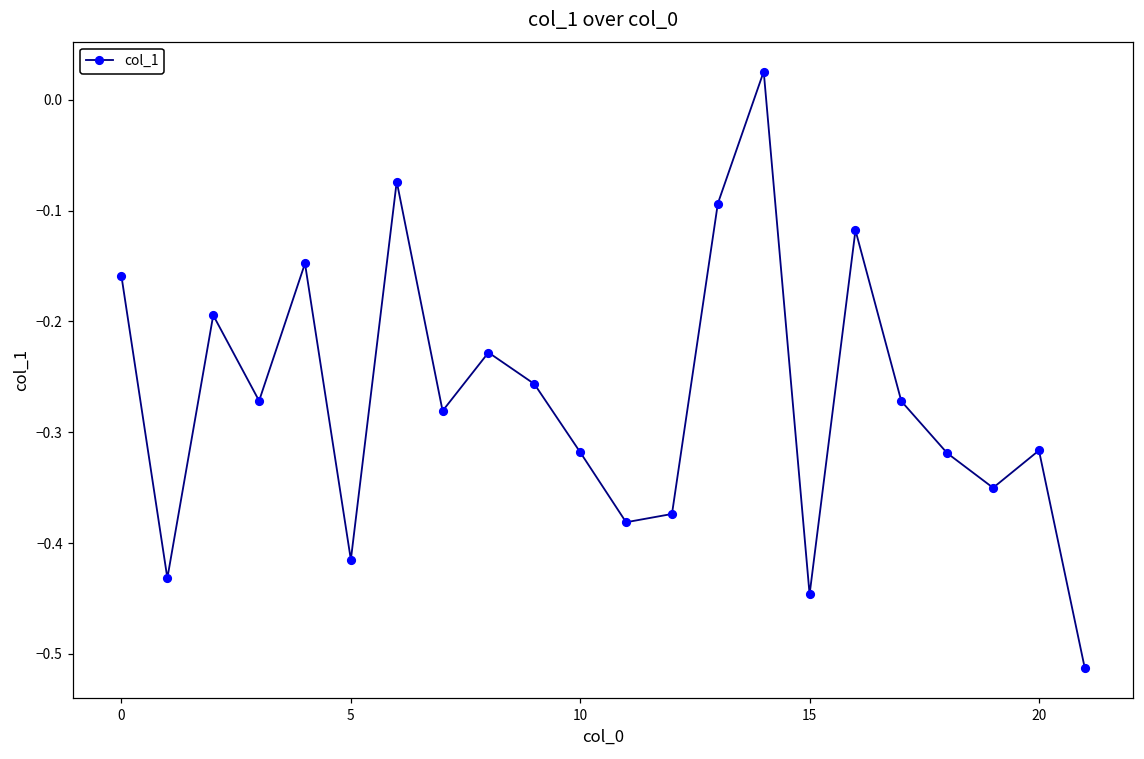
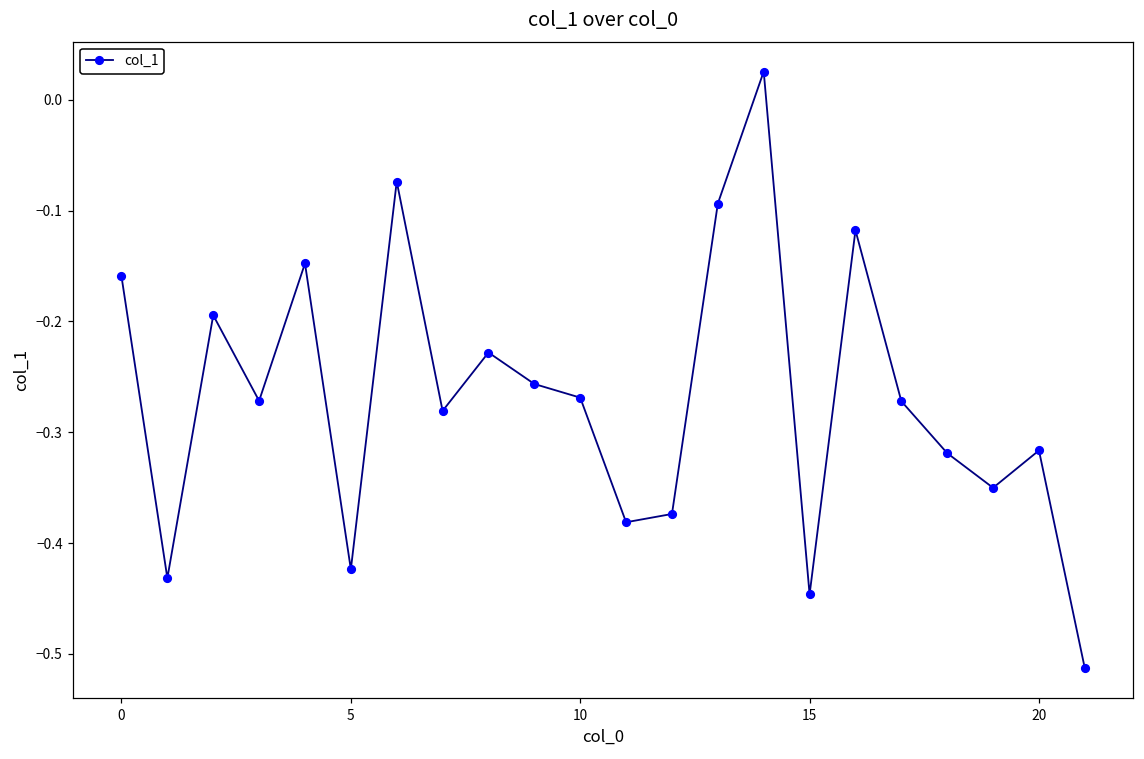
  {
    "0": -0.159,
-   "5": -0.415,
-   "10": -0.318,
+   "5": -0.424,
+   "10": -0.269,
    "15": -0.446,
    "20": -0.316
  }
